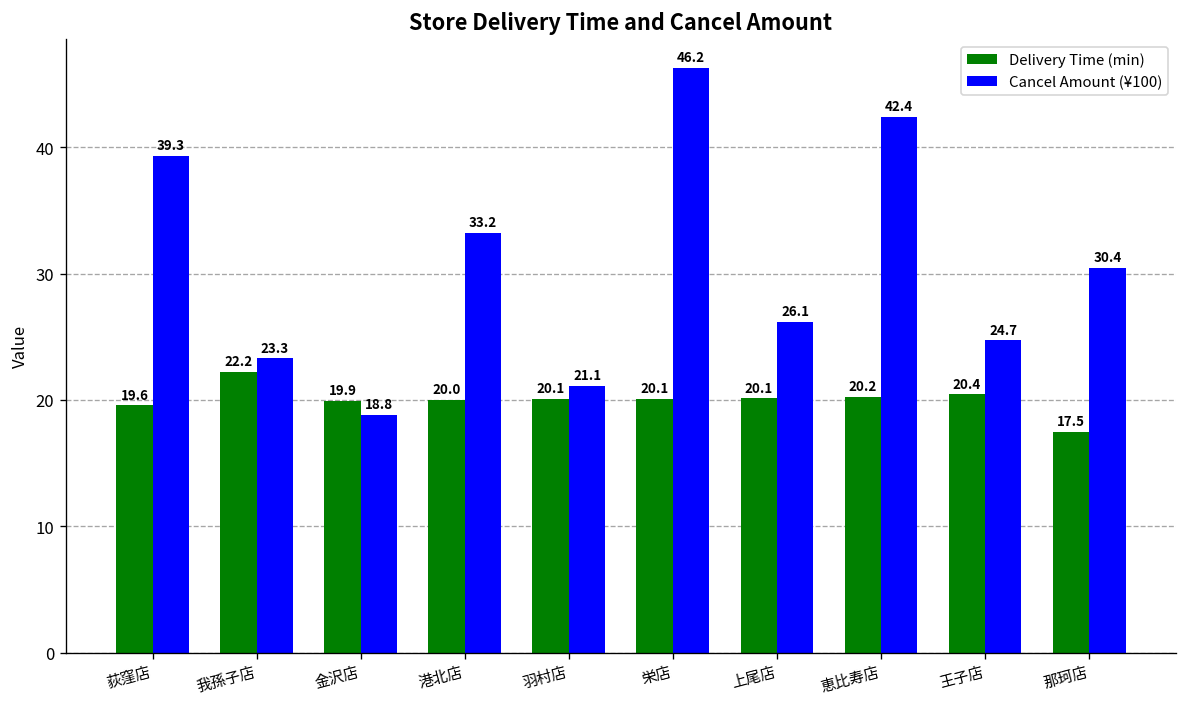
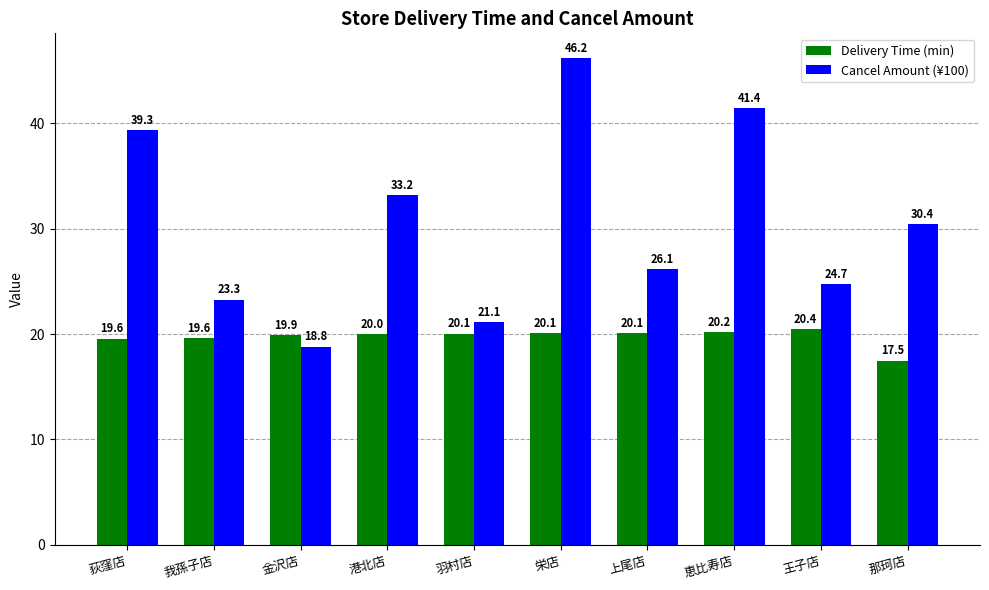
  {
    "Delivery Time (min)": {
      "荻窪店": 19.6,
-     "我孫子店": 22.2,
+     "我孫子店": 19.6,
      "金沢店": 19.9,
      "港北店": 20.0,
      "羽村店": 20.1,
      "栄店": 20.1,
      "上尾店": 20.1,
      "恵比寿店": 20.2,
      "王子店": 20.4,
      "那珂店": 17.5
    },
    "Cancel Amount (¥100)": {
      "荻窪店": 39.3,
      "我孫子店": 23.3,
      "金沢店": 18.8,
      "港北店": 33.2,
      "羽村店": 21.1,
      "栄店": 46.2,
      "上尾店": 26.1,
-     "恵比寿店": 42.4,
+     "恵比寿店": 41.4,
      "王子店": 24.7,
      "那珂店": 30.4
    }
  }
